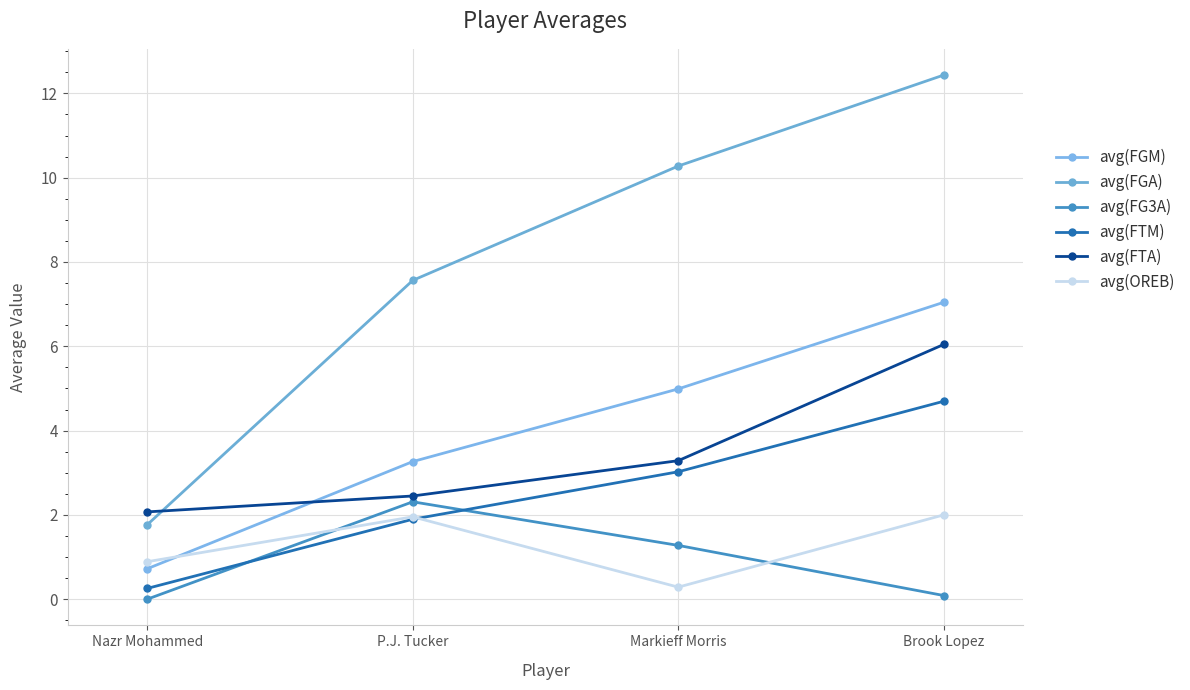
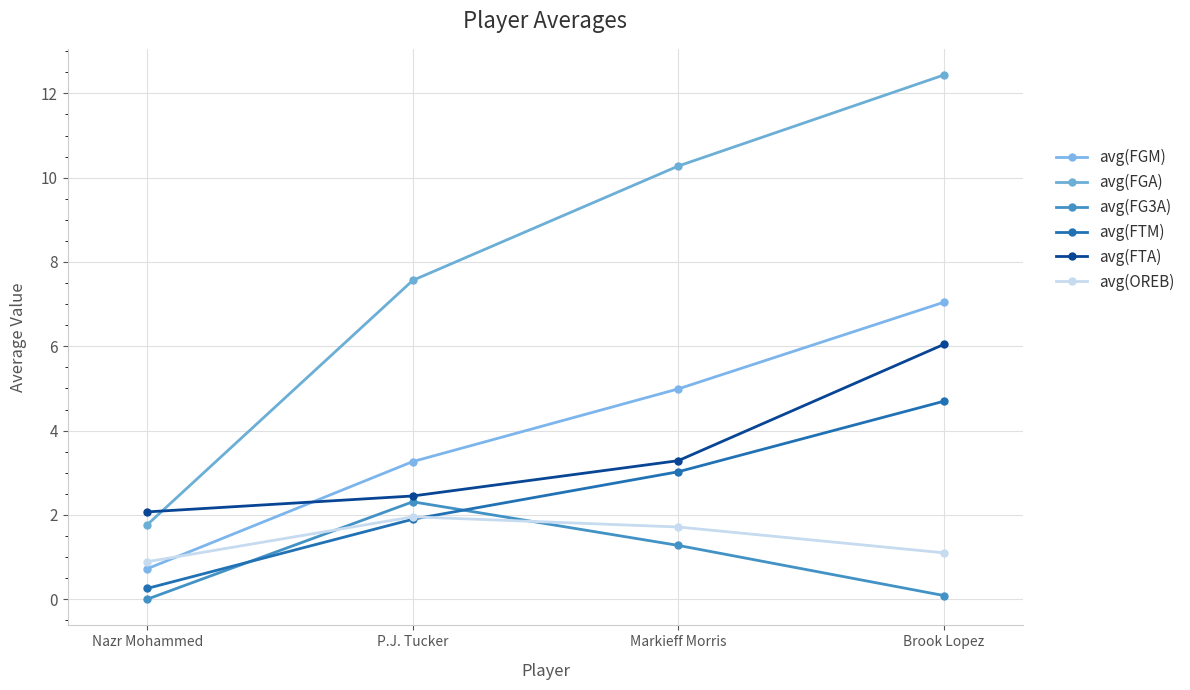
  {
    "avg(FTA)": {
      "Nazr Mohammed": 2.1,
      "P.J. Tucker": 2.4,
      "Markieff Morris": 3.3,
      "Brook Lopez": 6.0
    },
    "avg(OREB)": {
      "Nazr Mohammed": 0.9,
-     "Markieff Morris": 0.3,
-     "Brook Lopez": 2.0
+     "Markieff Morris": 1.7,
+     "Brook Lopez": 1.1
    }
  }
